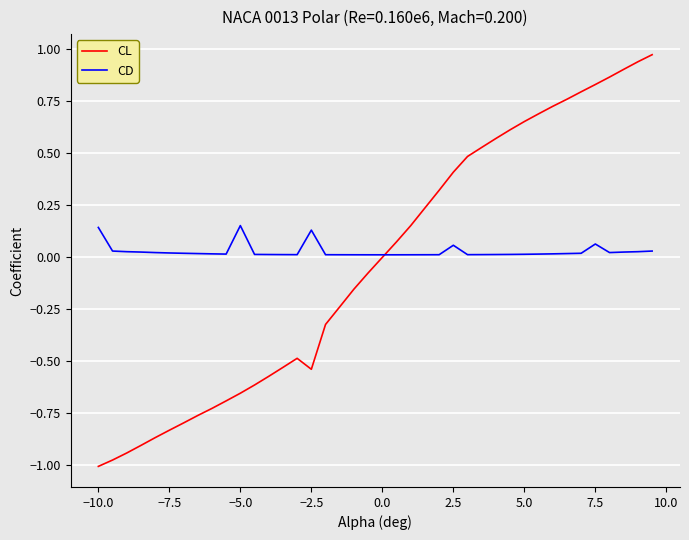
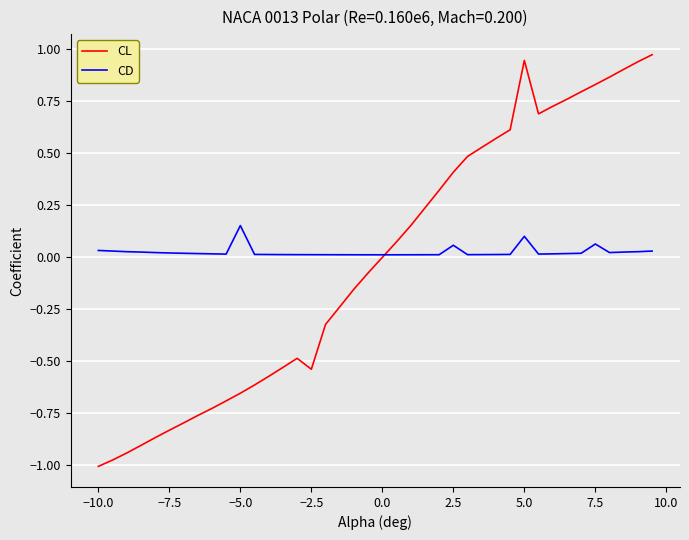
  {
    "CL": {
      "−10.0": -1.01,
      "−7.5": -0.83,
      "−5.0": -0.65,
      "−2.5": -0.54,
      "0.0": 0.00,
      "2.5": 0.41,
-     "5.0": 0.65,
+     "5.0": 0.95,
      "7.5": 0.83
    },
    "CD": {
-     "−10.0": 0.14,
+     "−10.0": 0.03,
      "−7.5": 0.02,
      "−5.0": 0.15,
-     "−2.5": 0.13,
+     "−2.5": 0.01,
      "0.0": 0.01,
      "2.5": 0.06,
-     "5.0": 0.01,
+     "5.0": 0.10,
      "7.5": 0.06
    }
  }
